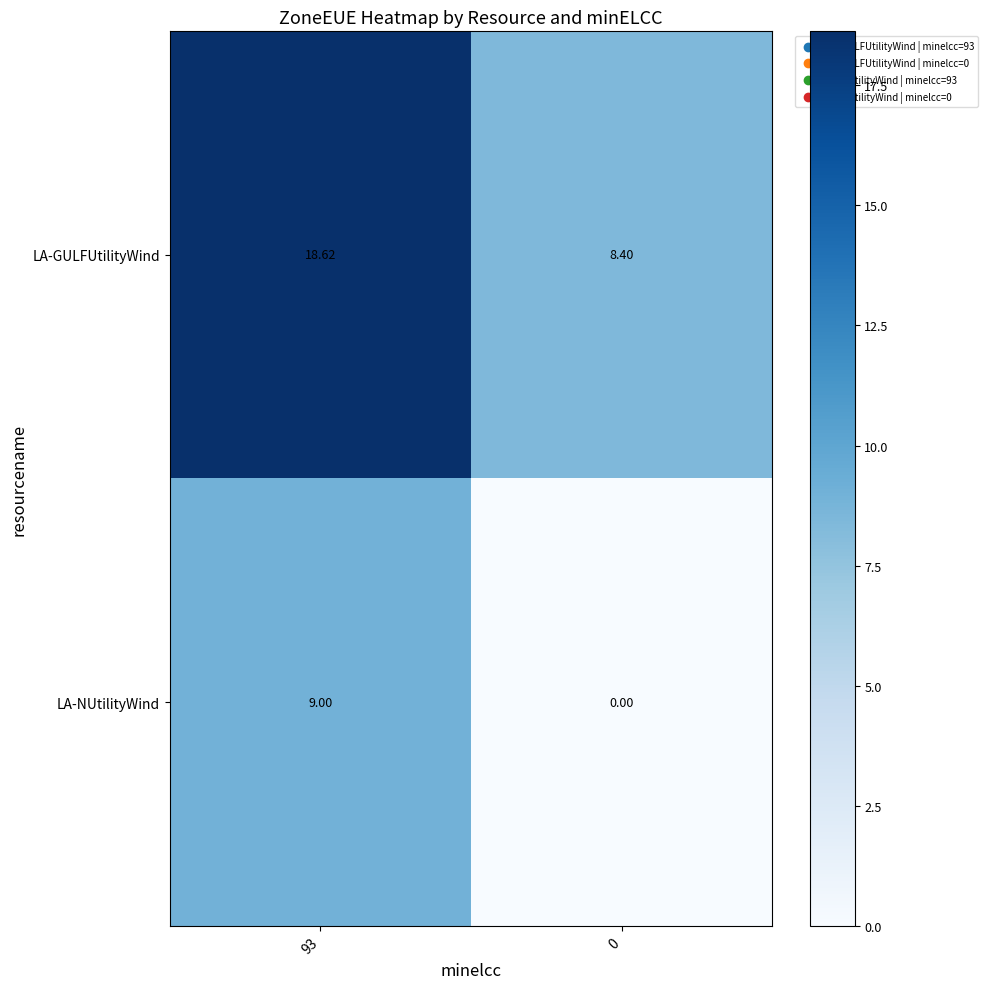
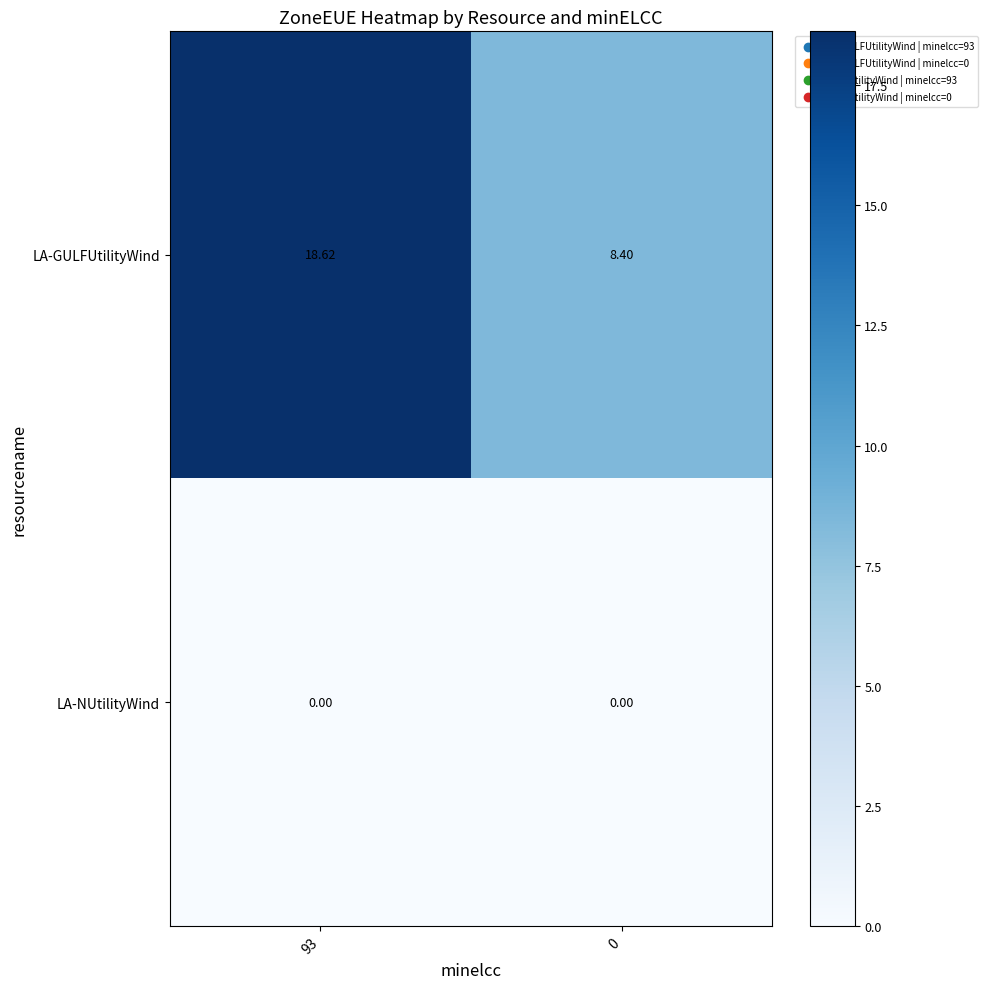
  {
    "LA-GULFUtilityWind": {
      "93": 18.62,
      "0": 8.40
    },
    "LA-NUtilityWind": {
-     "93": 9.00,
+     "93": 0.00,
      "0": 0.00
    }
  }
